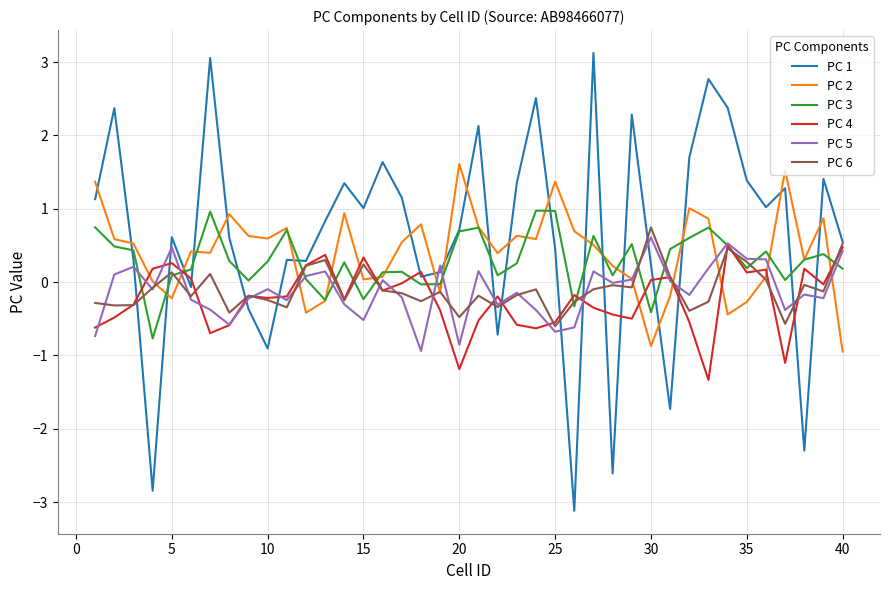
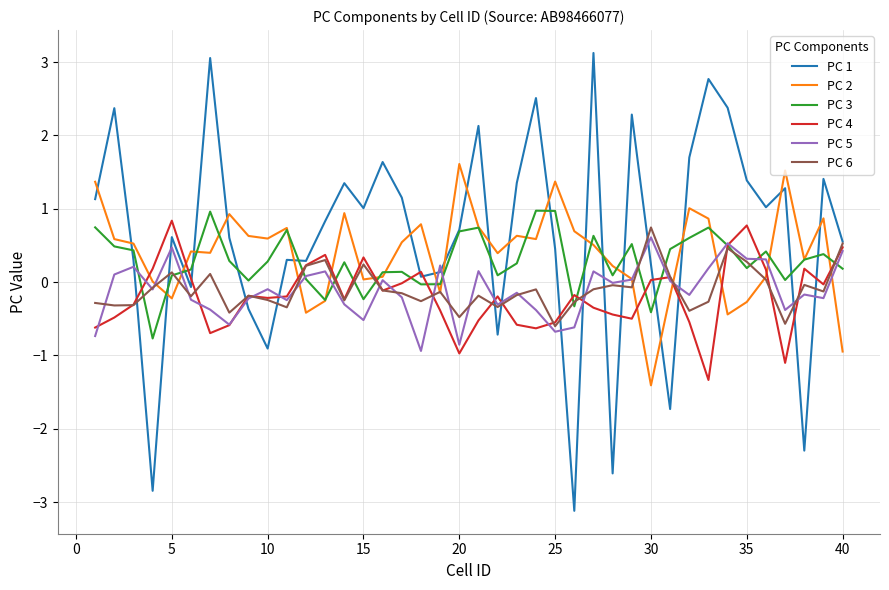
  {
    "PC 1": {
      "5": 0.6,
      "10": -0.9,
      "15": 1.0,
      "25": 0.5,
      "30": 0.2,
      "35": 1.4
    },
    "PC 2": {
      "5": -0.2,
      "10": 0.6,
      "15": 0.0,
      "20": 1.6,
      "25": 1.4,
-     "30": -0.9,
+     "30": -1.4,
      "35": -0.3,
      "40": -0.9
    },
    "PC 3": {
      "5": 0.1,
      "10": 0.3,
      "15": -0.2,
      "25": 1.0,
      "30": -0.4,
      "35": 0.2,
      "40": 0.2
    },
    "PC 4": {
-     "5": 0.3,
+     "5": 0.8,
      "15": 0.3,
-     "20": -1.2,
+     "20": -1.0,
      "25": -0.5,
      "30": 0.0,
-     "35": 0.1,
+     "35": 0.8,
      "40": 0.5
    },
    "PC 5": {
      "5": 0.5,
      "10": -0.1,
      "15": -0.5,
      "20": -0.9,
      "25": -0.7,
      "30": 0.6,
      "35": 0.3,
      "40": 0.4
    },
    "PC 6": {
      "5": 0.1,
      "15": 0.2,
      "20": -0.5,
      "25": -0.6,
      "30": 0.7,
      "35": 0.3
    }
  }
